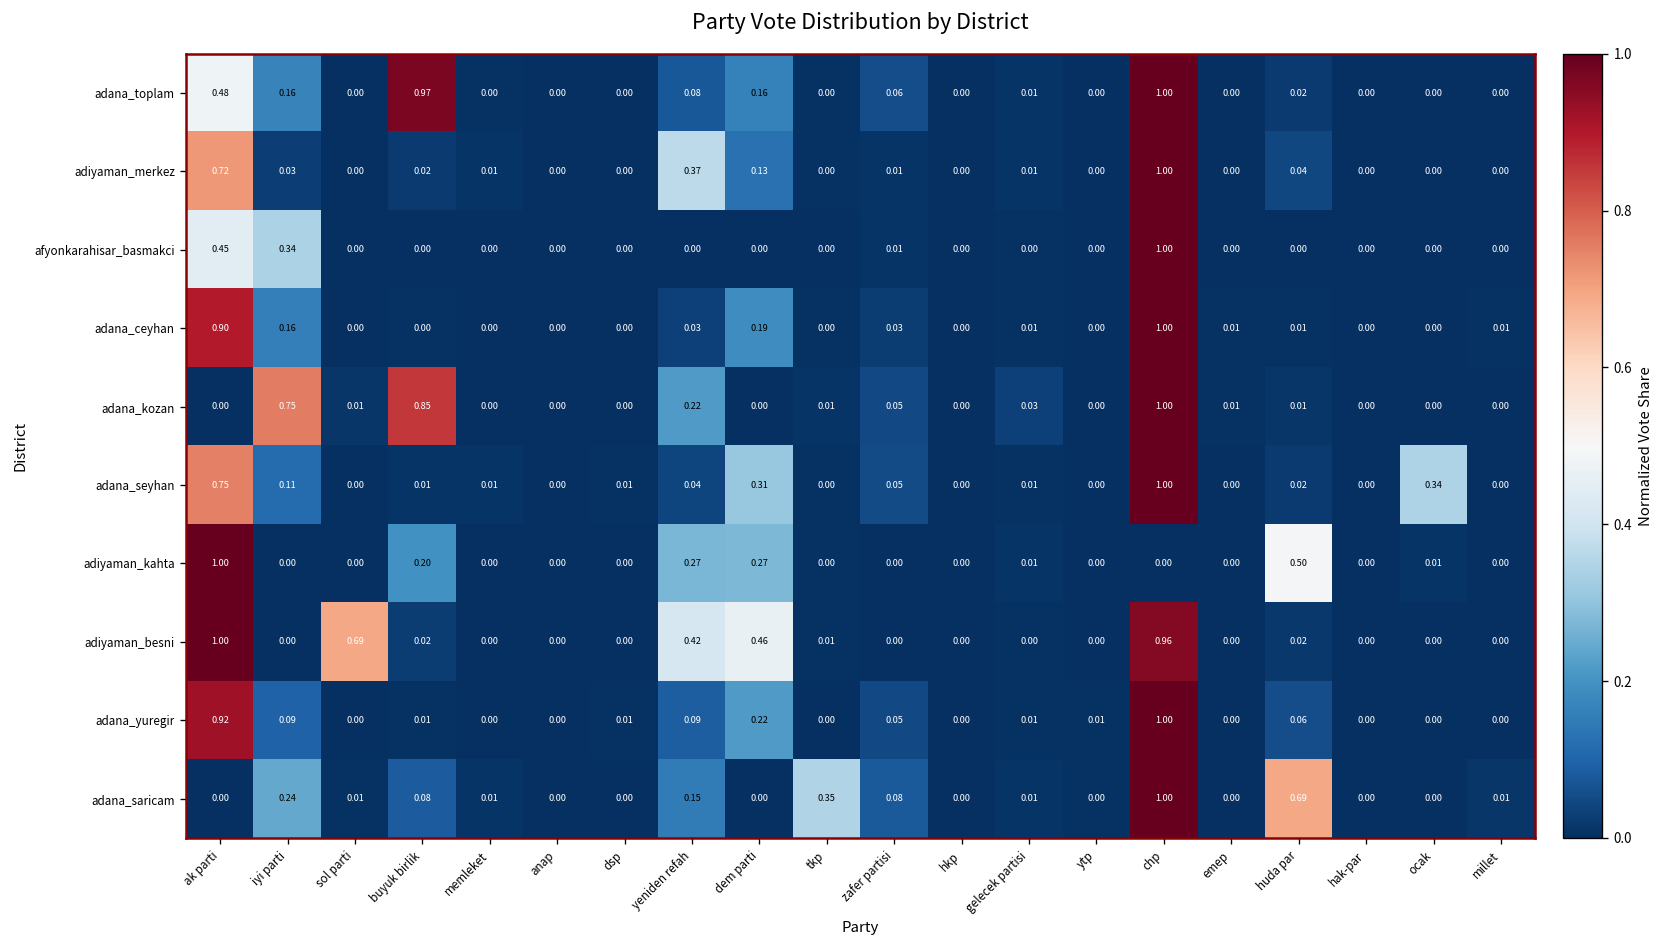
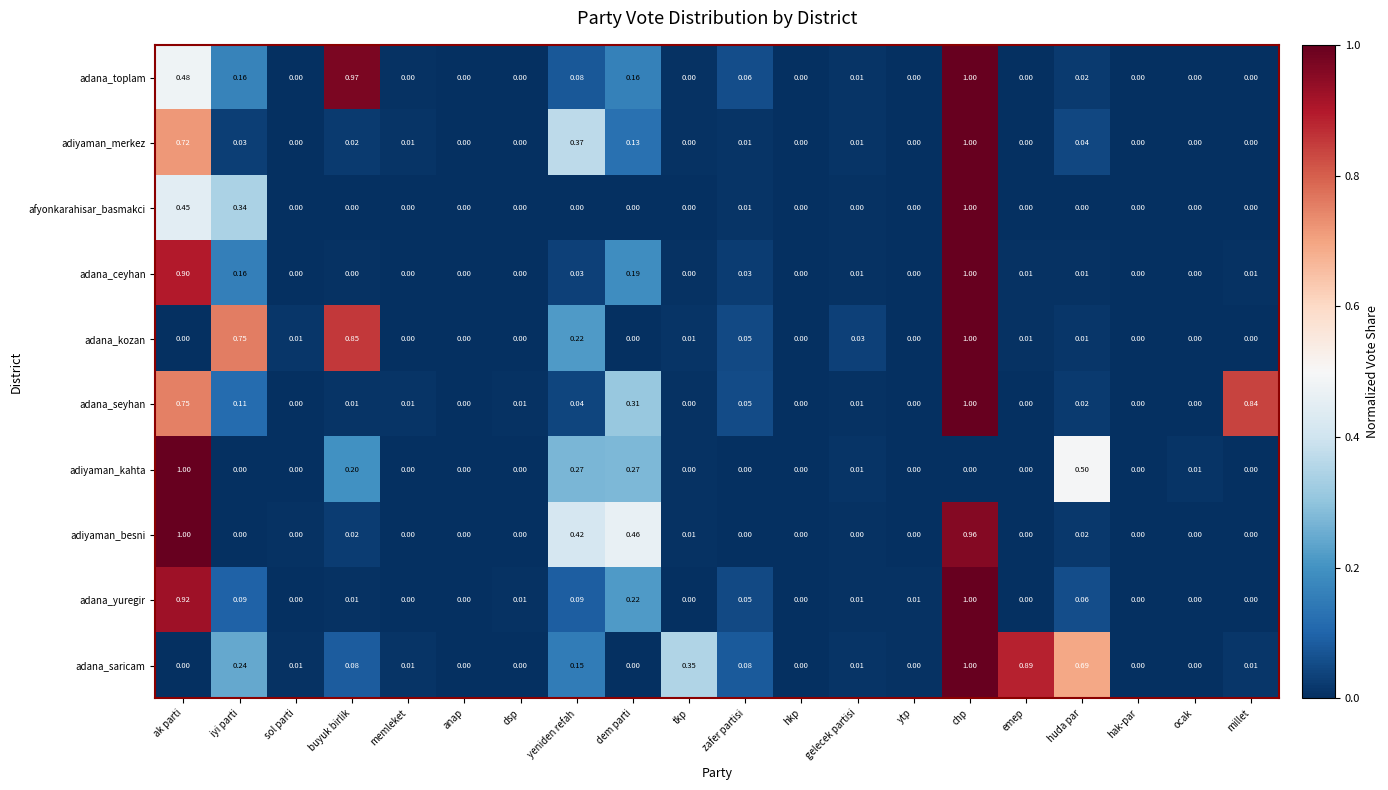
  {
    "adana_toplam": {
      "ak parti": 0.48,
      "iyi parti": 0.16,
      "sol parti": 0.00,
      "buyuk birlik": 0.97,
      "memleket": 0.00,
      "anap": 0.00,
      "dsp": 0.00,
      "yeniden refah": 0.08,
      "dem parti": 0.16,
      "tkp": 0.00,
      "zafer partisi": 0.06,
      "hkp": 0.00,
      "gelecek partisi": 0.01,
      "ytp": 0.00,
      "chp": 1.00,
      "emep": 0.00,
      "huda par": 0.02,
      "hak-par": 0.00,
      "ocak": 0.00,
      "millet": 0.00
    },
    "adiyaman_merkez": {
      "ak parti": 0.72,
      "iyi parti": 0.03,
      "sol parti": 0.00,
      "buyuk birlik": 0.02,
      "memleket": 0.01,
      "anap": 0.00,
      "dsp": 0.00,
      "yeniden refah": 0.37,
      "dem parti": 0.13,
      "tkp": 0.00,
      "zafer partisi": 0.01,
      "hkp": 0.00,
      "gelecek partisi": 0.01,
      "ytp": 0.00,
      "chp": 1.00,
      "emep": 0.00,
      "huda par": 0.04,
      "hak-par": 0.00,
      "ocak": 0.00,
      "millet": 0.00
    },
    "afyonkarahisar_basmakci": {
      "ak parti": 0.45,
      "iyi parti": 0.34,
      "sol parti": 0.00,
      "buyuk birlik": 0.00,
      "memleket": 0.00,
      "anap": 0.00,
      "dsp": 0.00,
      "yeniden refah": 0.00,
      "dem parti": 0.00,
      "tkp": 0.00,
      "zafer partisi": 0.01,
      "hkp": 0.00,
      "gelecek partisi": 0.00,
      "ytp": 0.00,
      "chp": 1.00,
      "emep": 0.00,
      "huda par": 0.00,
      "hak-par": 0.00,
      "ocak": 0.00,
      "millet": 0.00
    },
    "adana_ceyhan": {
      "ak parti": 0.90,
      "iyi parti": 0.16,
      "sol parti": 0.00,
      "buyuk birlik": 0.00,
      "memleket": 0.00,
      "anap": 0.00,
      "dsp": 0.00,
      "yeniden refah": 0.03,
      "dem parti": 0.19,
      "tkp": 0.00,
      "zafer partisi": 0.03,
      "hkp": 0.00,
      "gelecek partisi": 0.01,
      "ytp": 0.00,
      "chp": 1.00,
      "emep": 0.01,
      "huda par": 0.01,
      "hak-par": 0.00,
      "ocak": 0.00,
      "millet": 0.01
    },
    "adana_kozan": {
      "ak parti": 0.00,
      "iyi parti": 0.75,
      "sol parti": 0.01,
      "buyuk birlik": 0.85,
      "memleket": 0.00,
      "anap": 0.00,
      "dsp": 0.00,
      "yeniden refah": 0.22,
      "dem parti": 0.00,
      "tkp": 0.01,
      "zafer partisi": 0.05,
      "hkp": 0.00,
      "gelecek partisi": 0.03,
      "ytp": 0.00,
      "chp": 1.00,
      "emep": 0.01,
      "huda par": 0.01,
      "hak-par": 0.00,
      "ocak": 0.00,
      "millet": 0.00
    },
    "adana_seyhan": {
      "ak parti": 0.75,
      "iyi parti": 0.11,
      "sol parti": 0.00,
      "buyuk birlik": 0.01,
      "memleket": 0.01,
      "anap": 0.00,
      "dsp": 0.01,
      "yeniden refah": 0.04,
      "dem parti": 0.31,
      "tkp": 0.00,
      "zafer partisi": 0.05,
      "hkp": 0.00,
      "gelecek partisi": 0.01,
      "ytp": 0.00,
      "chp": 1.00,
      "emep": 0.00,
      "huda par": 0.02,
      "hak-par": 0.00,
-     "ocak": 0.34,
-     "millet": 0.00
+     "ocak": 0.00,
+     "millet": 0.84
    },
    "adiyaman_kahta": {
      "ak parti": 1.00,
      "iyi parti": 0.00,
      "sol parti": 0.00,
      "buyuk birlik": 0.20,
      "memleket": 0.00,
      "anap": 0.00,
      "dsp": 0.00,
      "yeniden refah": 0.27,
      "dem parti": 0.27,
      "tkp": 0.00,
      "zafer partisi": 0.00,
      "hkp": 0.00,
      "gelecek partisi": 0.01,
      "ytp": 0.00,
      "chp": 0.00,
      "emep": 0.00,
      "huda par": 0.50,
      "hak-par": 0.00,
      "ocak": 0.01,
      "millet": 0.00
    },
    "adiyaman_besni": {
      "ak parti": 1.00,
      "iyi parti": 0.00,
-     "sol parti": 0.69,
+     "sol parti": 0.00,
      "buyuk birlik": 0.02,
      "memleket": 0.00,
      "anap": 0.00,
      "dsp": 0.00,
      "yeniden refah": 0.42,
      "dem parti": 0.46,
      "tkp": 0.01,
      "zafer partisi": 0.00,
      "hkp": 0.00,
      "gelecek partisi": 0.00,
      "ytp": 0.00,
      "chp": 0.96,
      "emep": 0.00,
      "huda par": 0.02,
      "hak-par": 0.00,
      "ocak": 0.00,
      "millet": 0.00
    },
    "adana_yuregir": {
      "ak parti": 0.92,
      "iyi parti": 0.09,
      "sol parti": 0.00,
      "buyuk birlik": 0.01,
      "memleket": 0.00,
      "anap": 0.00,
      "dsp": 0.01,
      "yeniden refah": 0.09,
      "dem parti": 0.22,
      "tkp": 0.00,
      "zafer partisi": 0.05,
      "hkp": 0.00,
      "gelecek partisi": 0.01,
      "ytp": 0.01,
      "chp": 1.00,
      "emep": 0.00,
      "huda par": 0.06,
      "hak-par": 0.00,
      "ocak": 0.00,
      "millet": 0.00
    },
    "adana_saricam": {
      "ak parti": 0.00,
      "iyi parti": 0.24,
      "sol parti": 0.01,
      "buyuk birlik": 0.08,
      "memleket": 0.01,
      "anap": 0.00,
      "dsp": 0.00,
      "yeniden refah": 0.15,
      "dem parti": 0.00,
      "tkp": 0.35,
      "zafer partisi": 0.08,
      "hkp": 0.00,
      "gelecek partisi": 0.01,
      "ytp": 0.00,
      "chp": 1.00,
-     "emep": 0.00,
+     "emep": 0.89,
      "huda par": 0.69,
      "hak-par": 0.00,
      "ocak": 0.00,
      "millet": 0.01
    }
  }
